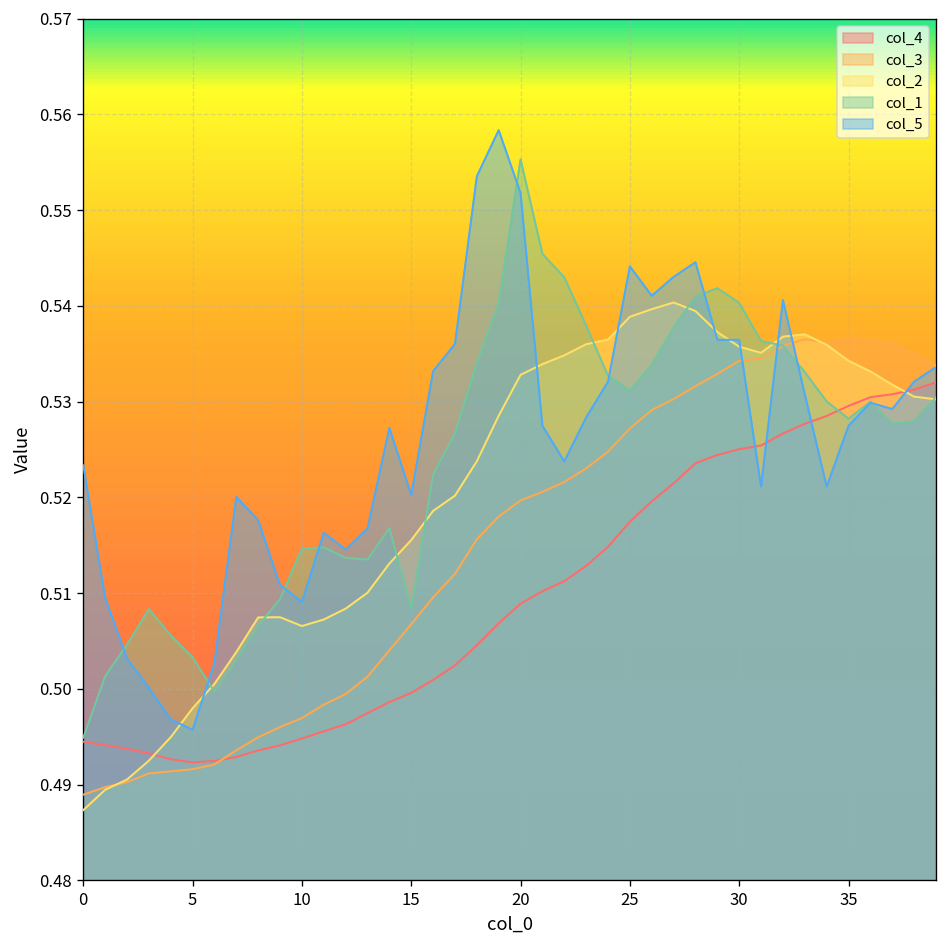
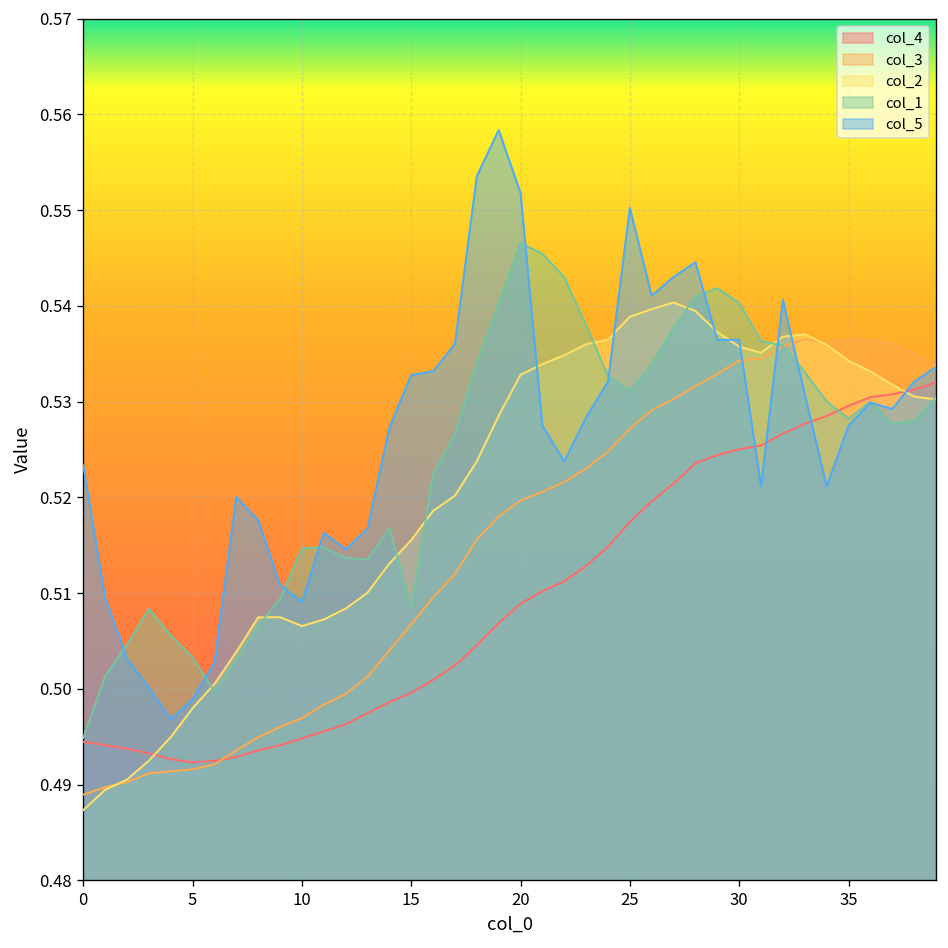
  {
    "col_1": {
      "0": 0.495,
      "5": 0.503,
      "10": 0.515,
      "15": 0.508,
-     "20": 0.555,
+     "20": 0.547,
      "25": 0.531,
      "30": 0.540,
      "35": 0.528
    },
    "col_5": {
      "0": 0.523,
-     "5": 0.496,
+     "5": 0.499,
      "10": 0.509,
-     "15": 0.520,
+     "15": 0.533,
      "20": 0.552,
-     "25": 0.544,
+     "25": 0.550,
      "30": 0.536,
      "35": 0.527
    }
  }
